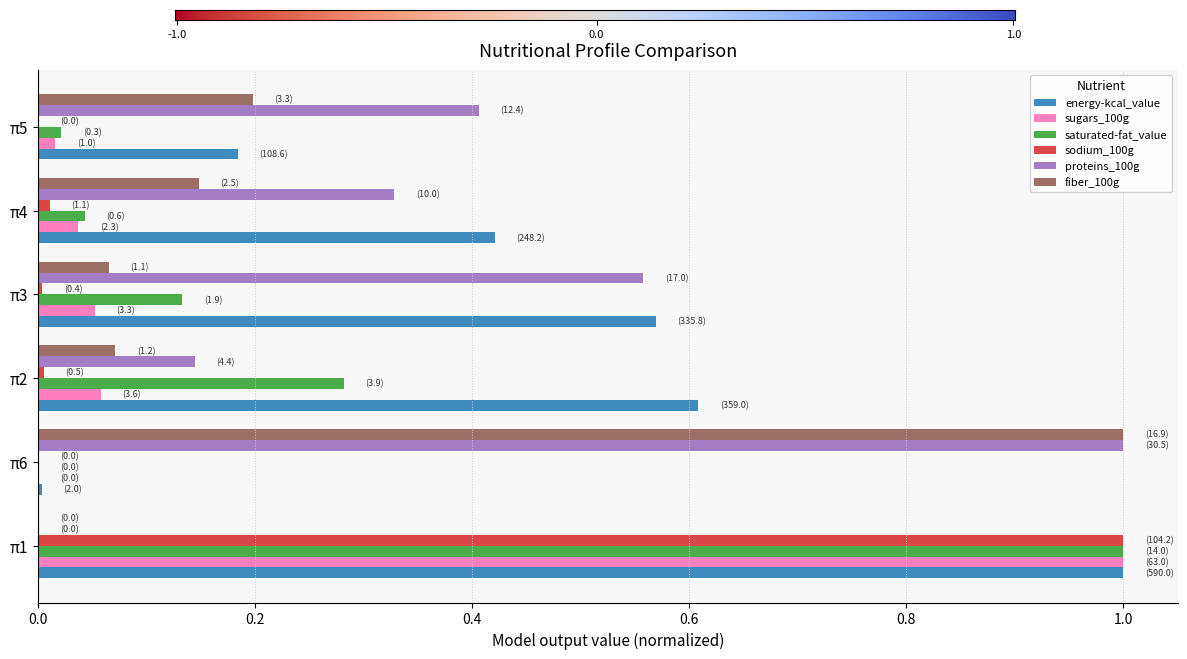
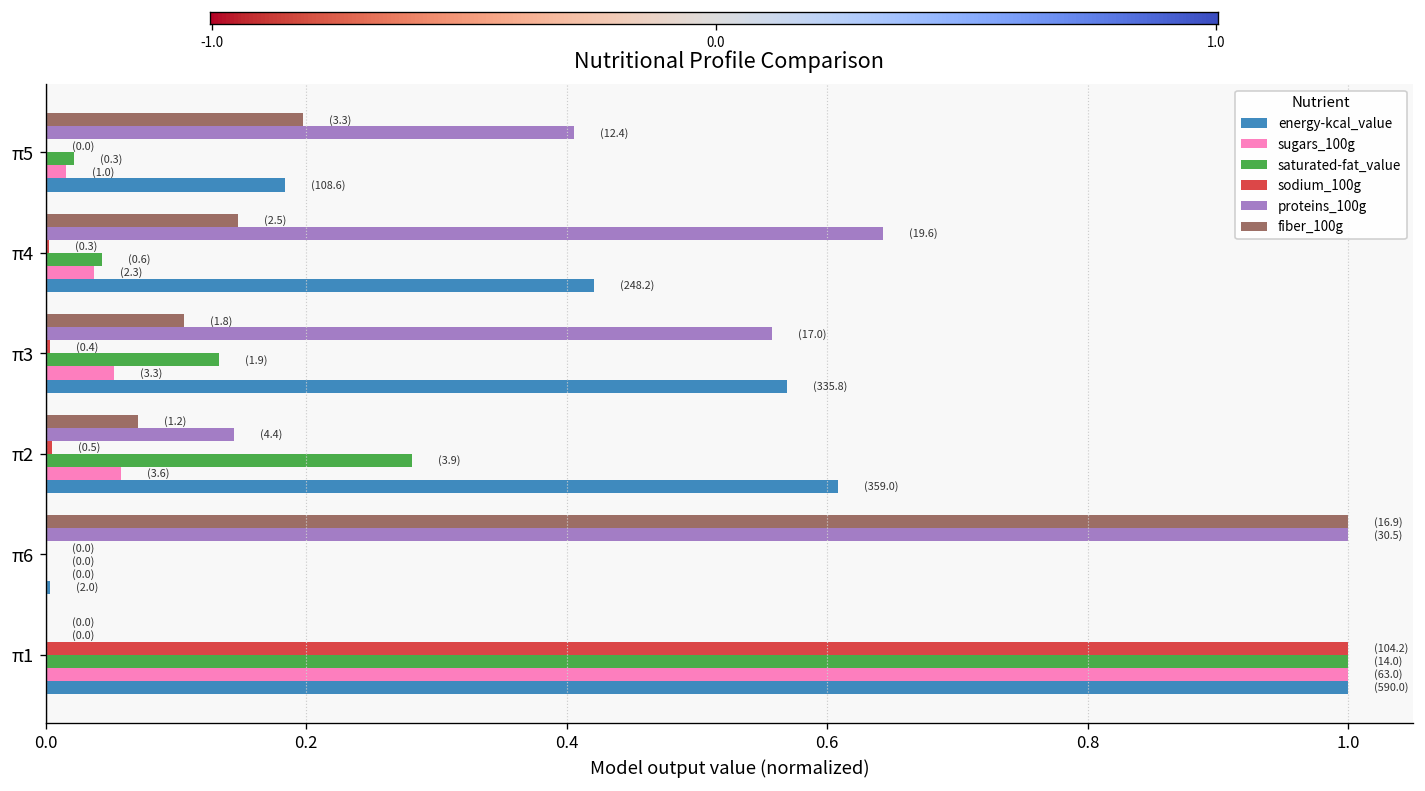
  {
    "energy-kcal_value": {
      "π6": "(0.0)"
    },
    "sugars_100g": {
      "π4": "0.037"
    },
    "saturated-fat_value": {
      "π5": "(0.0)",
      "π6": "(0.0)"
    },
    "sodium_100g": {
-     "π4": "(1.1)",
+     "π4": "(0.3)",
      "π6": "(0.0)"
    },
    "proteins_100g": {
-     "π4": "(10.0)",
+     "π4": "(19.6)",
      "π1": "(0.0)"
    },
    "fiber_100g": {
-     "π3": "(1.1)",
+     "π3": "(1.8)",
      "π1": "(0.0)"
    }
  }
